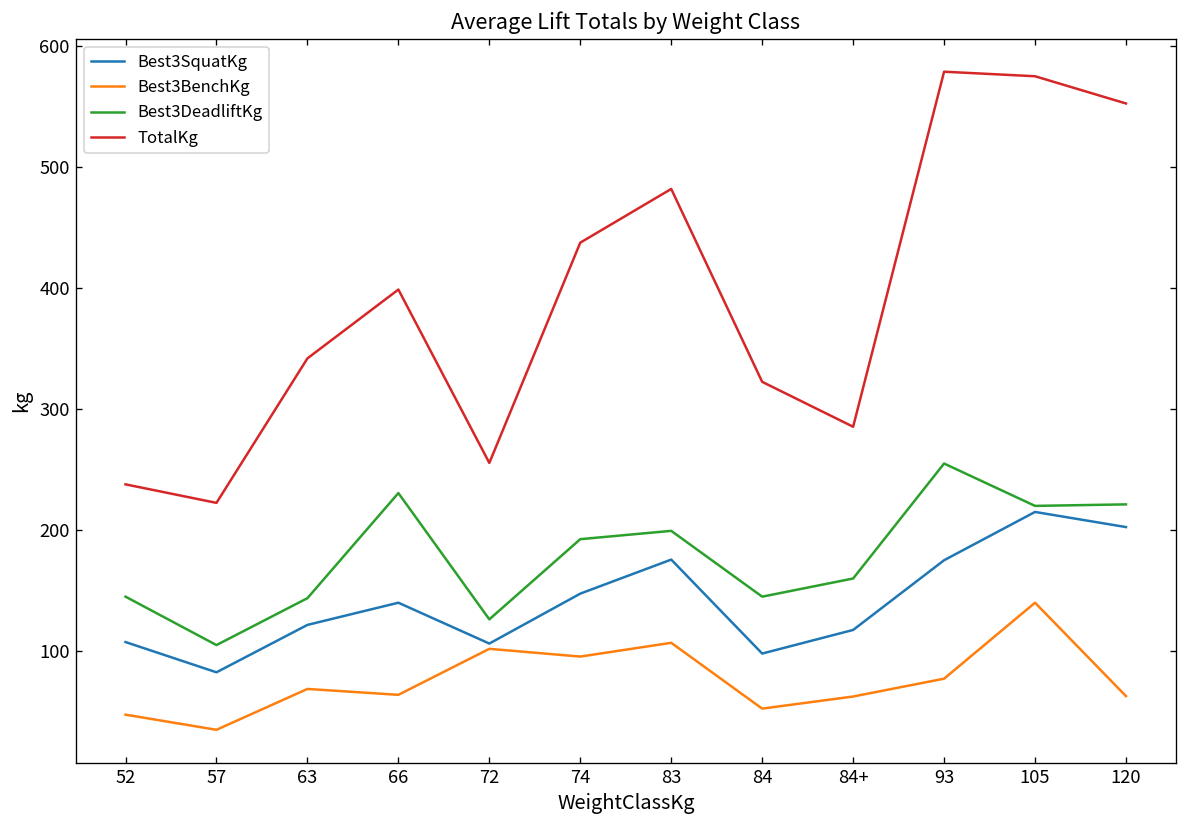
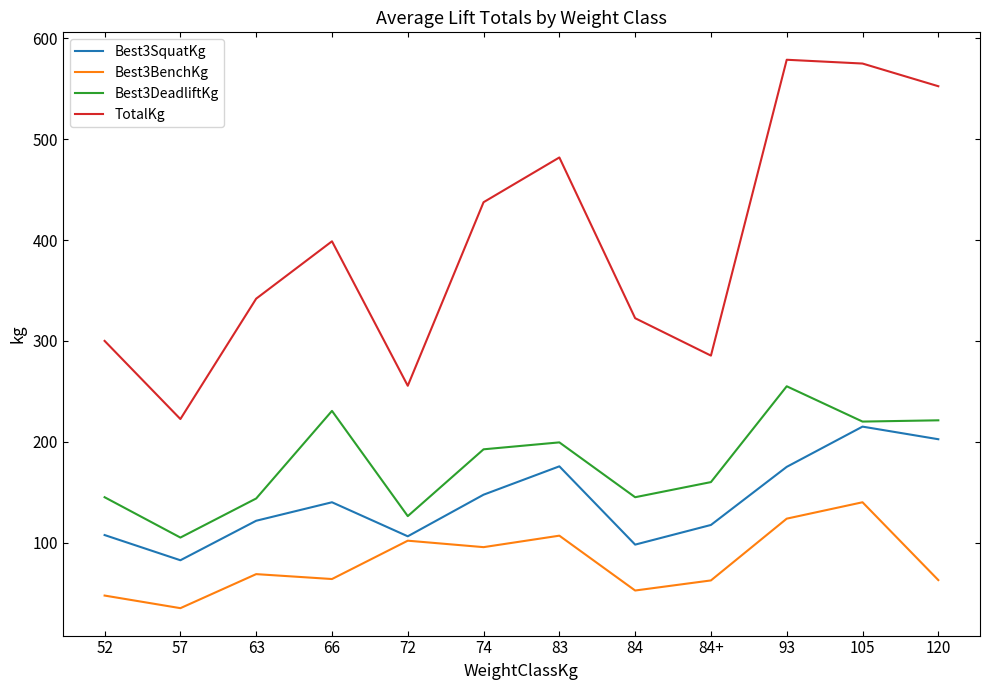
  {
    "Best3SquatKg": {
      "52": 108,
      "57": 83,
      "63": 122,
      "66": 140,
      "72": 106,
      "74": 148,
      "83": 176,
      "84": 98,
      "84+": 118,
      "93": 175,
      "105": 215,
      "120": 203
    },
    "Best3BenchKg": {
      "52": 48,
      "57": 35,
      "63": 69,
      "66": 64,
      "72": 102,
      "74": 96,
      "83": 107,
      "84": 53,
      "84+": 63,
-     "93": 77,
+     "93": 124,
      "105": 140,
      "120": 63
    },
    "Best3DeadliftKg": {
      "52": 145,
      "57": 105,
      "63": 144,
      "66": 231,
      "72": 126,
      "74": 193,
      "83": 199,
      "84": 145,
      "84+": 160,
      "93": 255,
      "105": 220,
      "120": 221
    },
    "TotalKg": {
-     "52": 238,
+     "52": 300,
      "57": 223,
      "63": 342,
      "66": 399,
      "72": 256,
      "74": 438,
      "83": 482,
      "84": 323,
      "84+": 285,
      "93": 579,
      "105": 575,
      "120": 553
    }
  }
